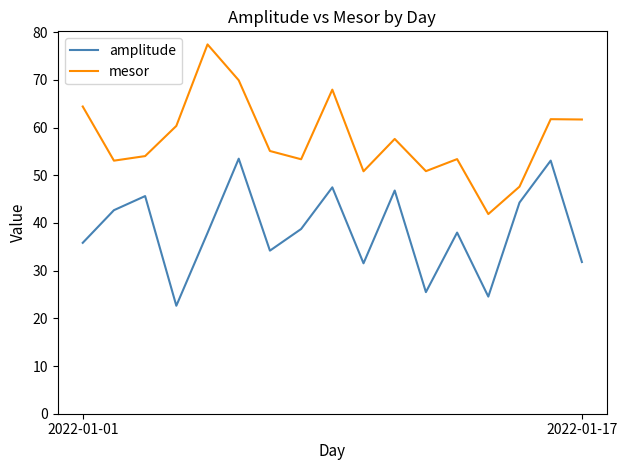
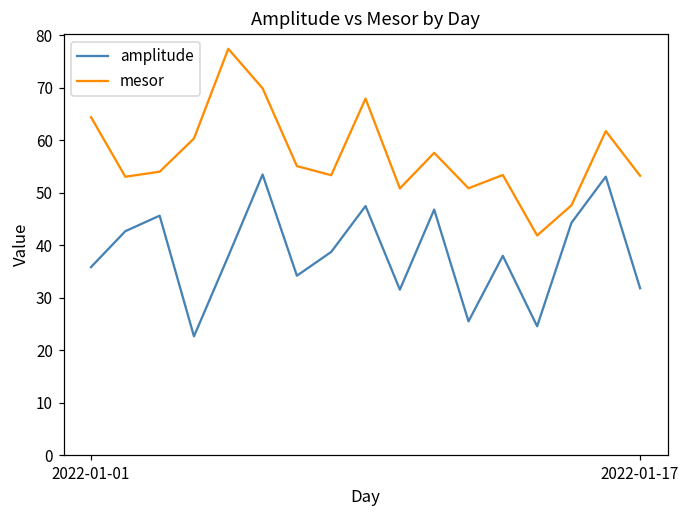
  {
    "amplitude": {
      "2022-01-01": 36,
      "2022-01-17": 32
    },
    "mesor": {
      "2022-01-01": 64,
-     "2022-01-17": 62
+     "2022-01-17": 53
    }
  }
